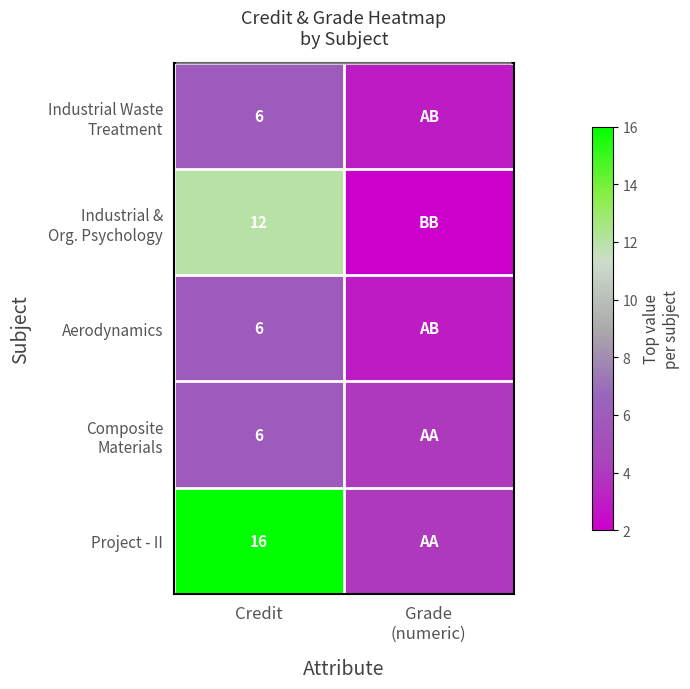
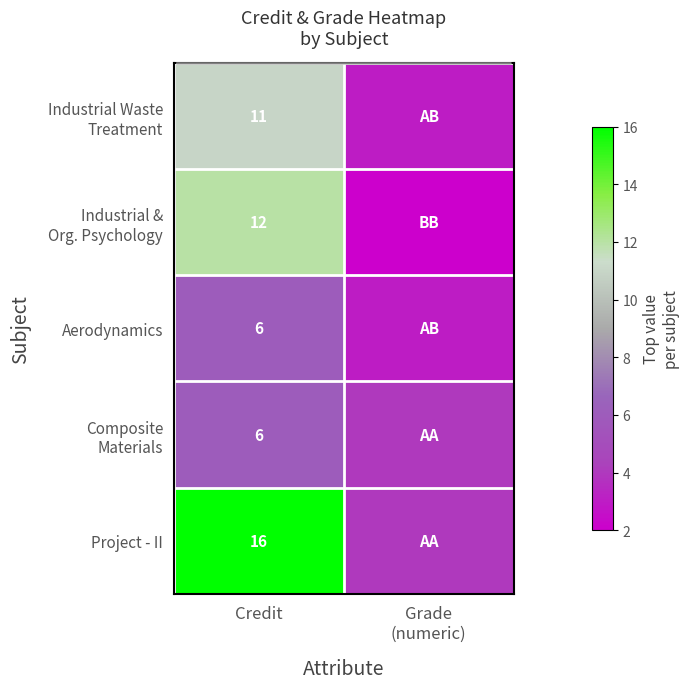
  {
    "Industrial Waste Treatment": {
-     "Credit": 6
+     "Credit": 11
    },
    "Industrial & Org. Psychology": {
      "Credit": 12
    },
    "Aerodynamics": {
      "Credit": 6
    },
    "Composite Materials": {
      "Credit": 6
    },
    "Project - II": {
      "Credit": 16
    }
  }
